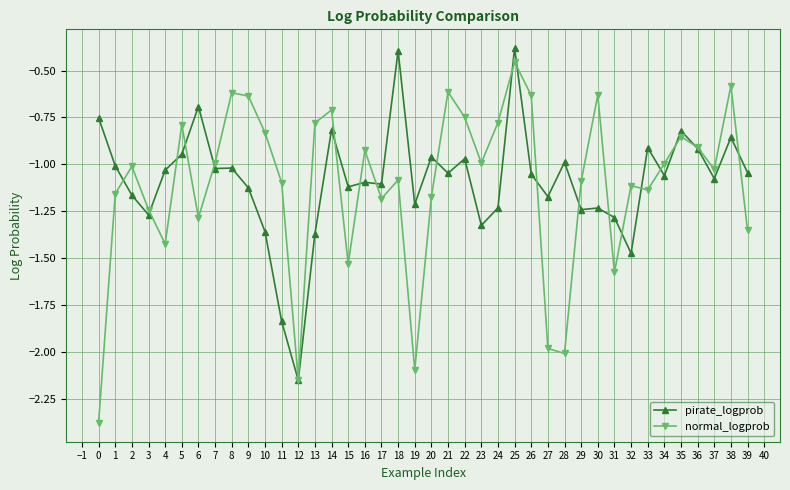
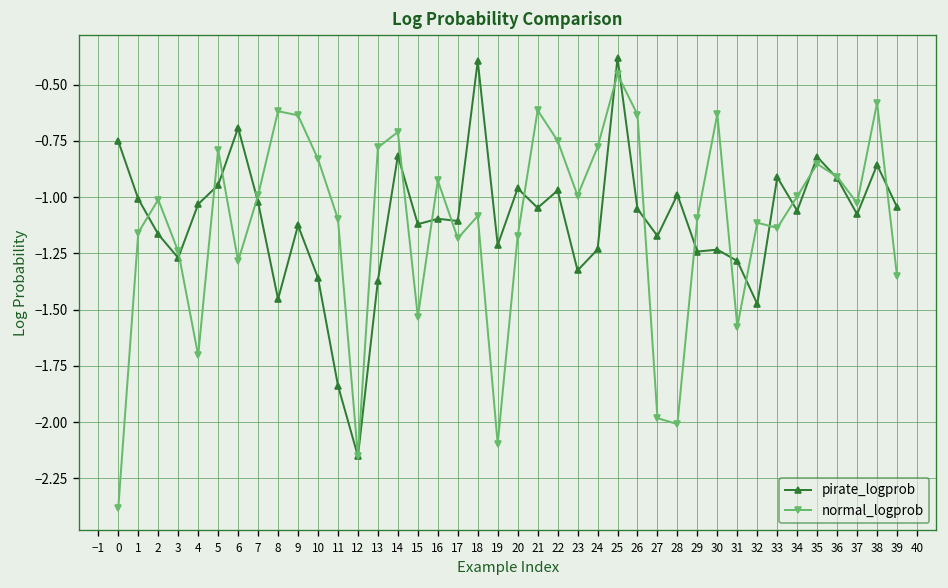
  {
    "pirate_logprob": {
      "0": -0.75,
      "1": -1.01,
      "2": -1.16,
      "3": -1.27,
      "4": -1.03,
      "5": -0.95,
      "6": -0.69,
      "7": -1.02,
-     "8": -1.02,
+     "8": -1.45,
      "9": -1.13,
      "10": -1.36,
      "11": -1.84,
      "13": -1.37,
      "14": -0.82,
      "15": -1.12,
      "16": -1.10,
      "17": -1.11,
      "18": -0.39,
      "19": -1.21,
      "20": -0.96,
      "21": -1.05,
      "22": -0.97,
      "23": -1.33,
      "24": -1.23,
      "25": -0.38,
      "26": -1.05,
      "27": -1.17,
      "28": -0.99,
      "29": -1.24,
      "30": -1.23,
      "31": -1.28,
      "32": -1.47,
      "33": -0.91,
      "34": -1.06,
      "35": -0.82,
      "37": -1.08,
      "38": -0.86,
      "39": -1.04
    },
    "normal_logprob": {
      "0": -2.38,
      "1": -1.16,
      "2": -1.01,
      "3": -1.24,
-     "4": -1.42,
+     "4": -1.70,
      "5": -0.79,
      "6": -1.29,
      "7": -0.99,
      "8": -0.62,
      "9": -0.64,
      "10": -0.83,
      "11": -1.10,
      "13": -0.78,
      "14": -0.71,
      "15": -1.53,
      "16": -0.93,
      "17": -1.18,
      "18": -1.08,
      "19": -2.10,
      "20": -1.17,
      "21": -0.61,
      "22": -0.75,
      "23": -0.99,
      "24": -0.78,
      "25": -0.45,
      "26": -0.63,
      "27": -1.98,
      "28": -2.01,
      "29": -1.09,
      "30": -0.63,
      "31": -1.58,
      "32": -1.11,
      "33": -1.14,
      "34": -1.00,
      "35": -0.85,
      "37": -1.03,
      "38": -0.58,
      "39": -1.35
    }
  }
